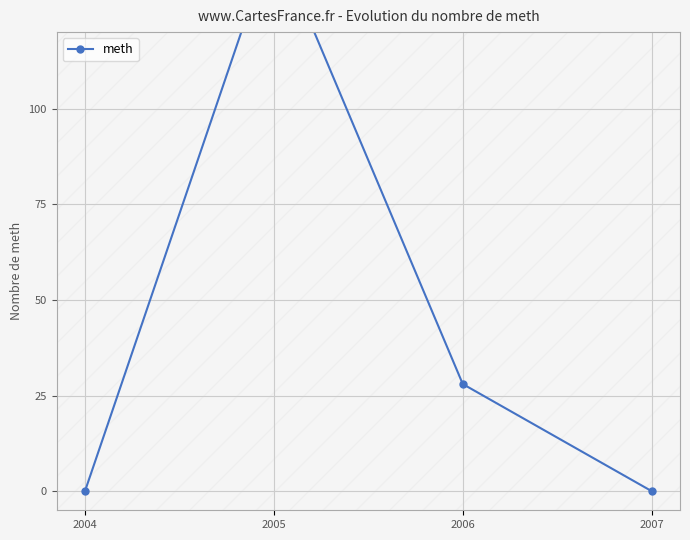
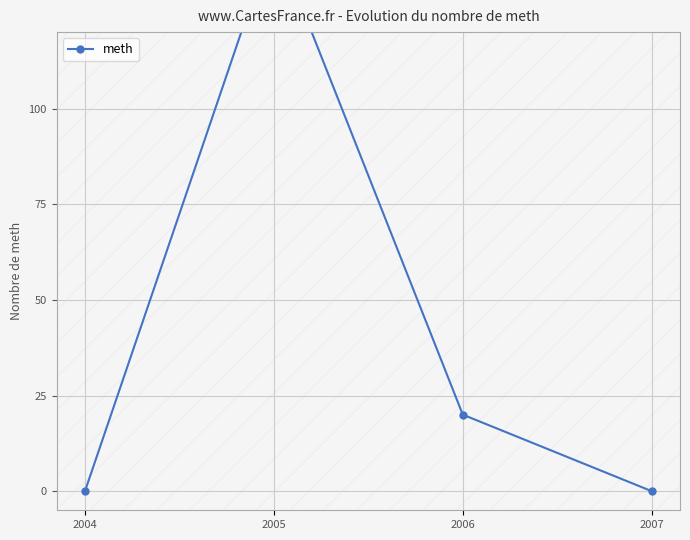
  {
    "2004": 0,
-   "2006": 28,
+   "2006": 20,
    "2007": 0
  }
